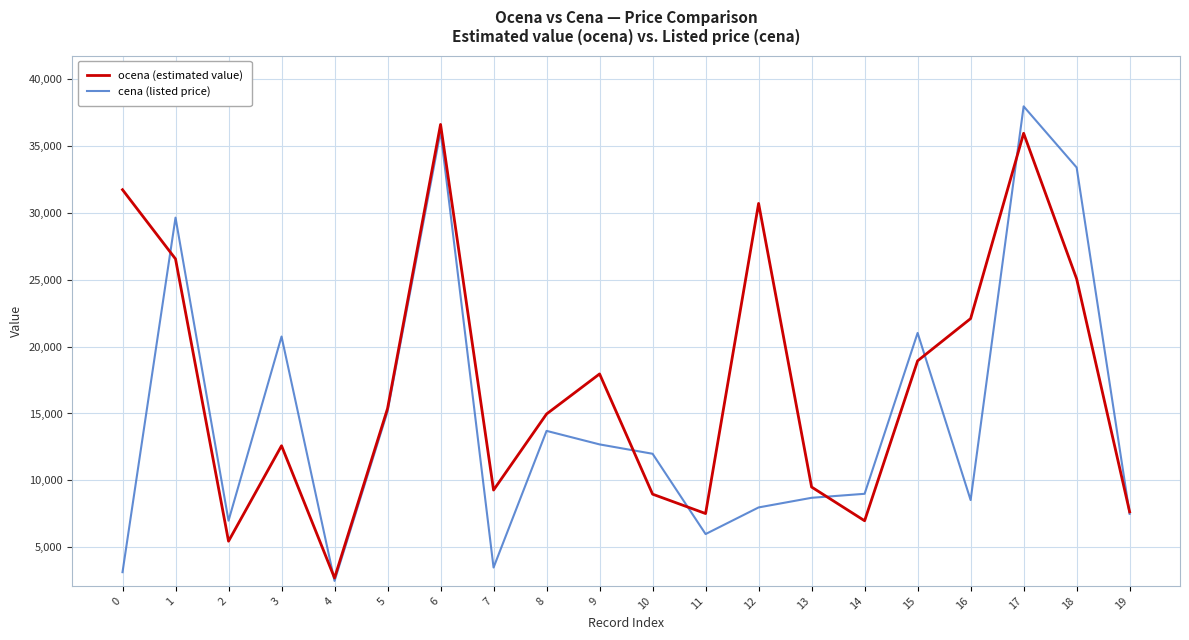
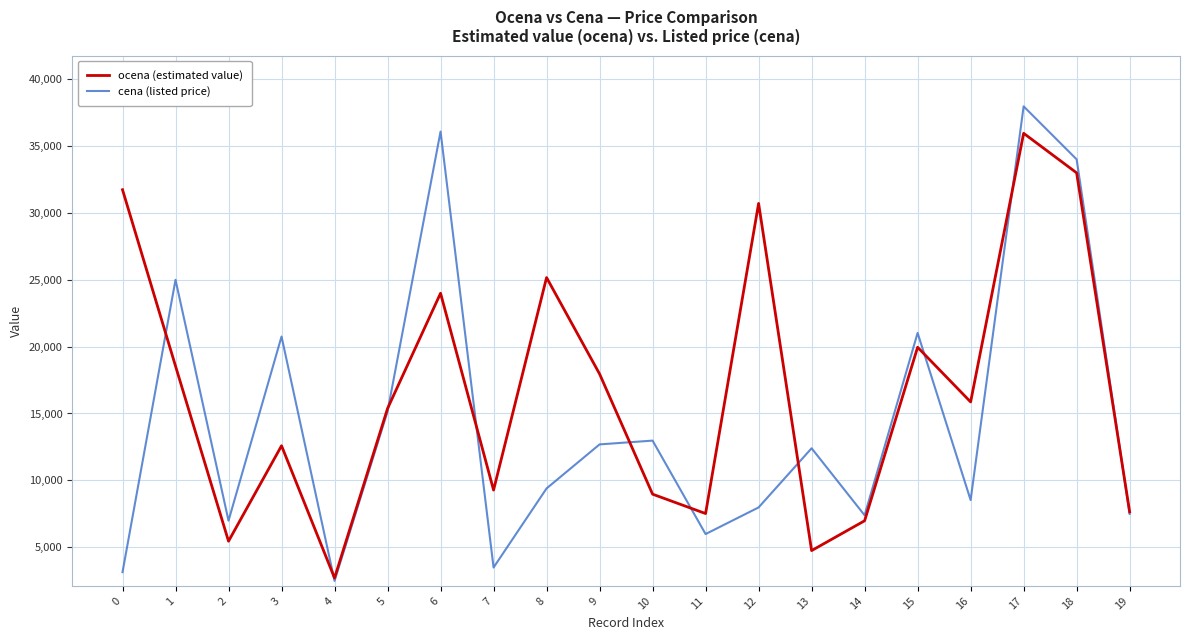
  {
    "ocena (estimated value)": {
      "0": "31,700",
-     "1": "26,500",
+     "1": "18,500",
      "2": "5,500",
      "3": "12,600",
      "4": "2,700",
      "5": "15,400",
-     "6": "36,600",
+     "6": "24,000",
      "7": "9,300",
-     "8": "15,000",
+     "8": "25,200",
      "9": "18,000",
      "10": "9,000",
      "11": "7,500",
      "12": "30,700",
-     "13": "9,500",
+     "13": "4,800",
      "14": "7,000",
-     "15": "18,900",
-     "16": "22,100",
+     "15": "19,900",
+     "16": "15,900",
      "17": "35,900",
-     "18": "25,100"
+     "18": "33,000"
    },
    "cena (listed price)": {
      "0": "3,100",
-     "1": "29,600",
+     "1": "25,000",
      "2": "7,000",
      "3": "20,800",
      "4": "2,500",
      "5": "15,200",
      "6": "36,100",
      "7": "3,500",
-     "8": "13,700",
+     "8": "9,400",
      "9": "12,700",
-     "10": "12,000",
+     "10": "13,000",
      "11": "6,000",
      "12": "8,000",
-     "13": "8,700",
-     "14": "9,000",
+     "13": "12,400",
+     "14": "7,400",
      "15": "21,000",
      "16": "8,500",
      "17": "38,000",
-     "18": "33,400"
+     "18": "34,000"
    }
  }
